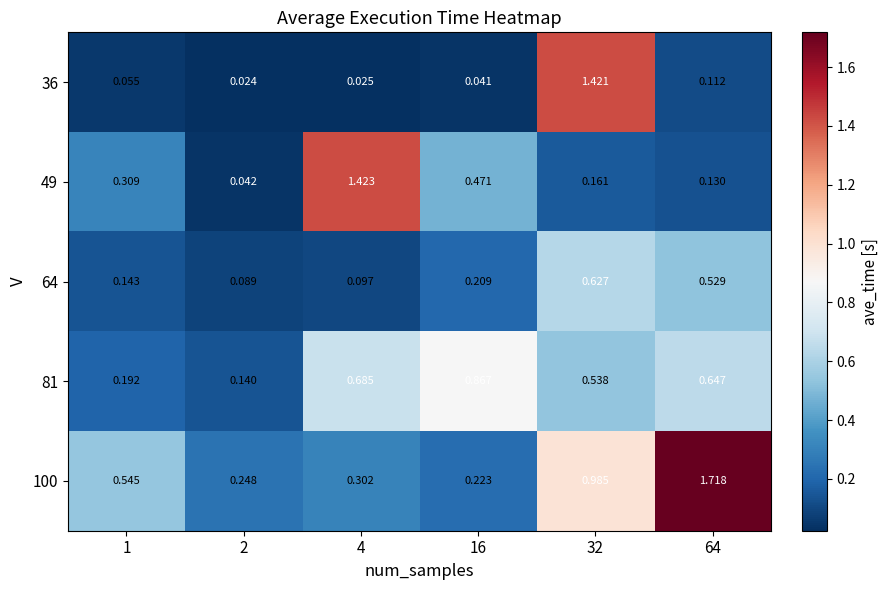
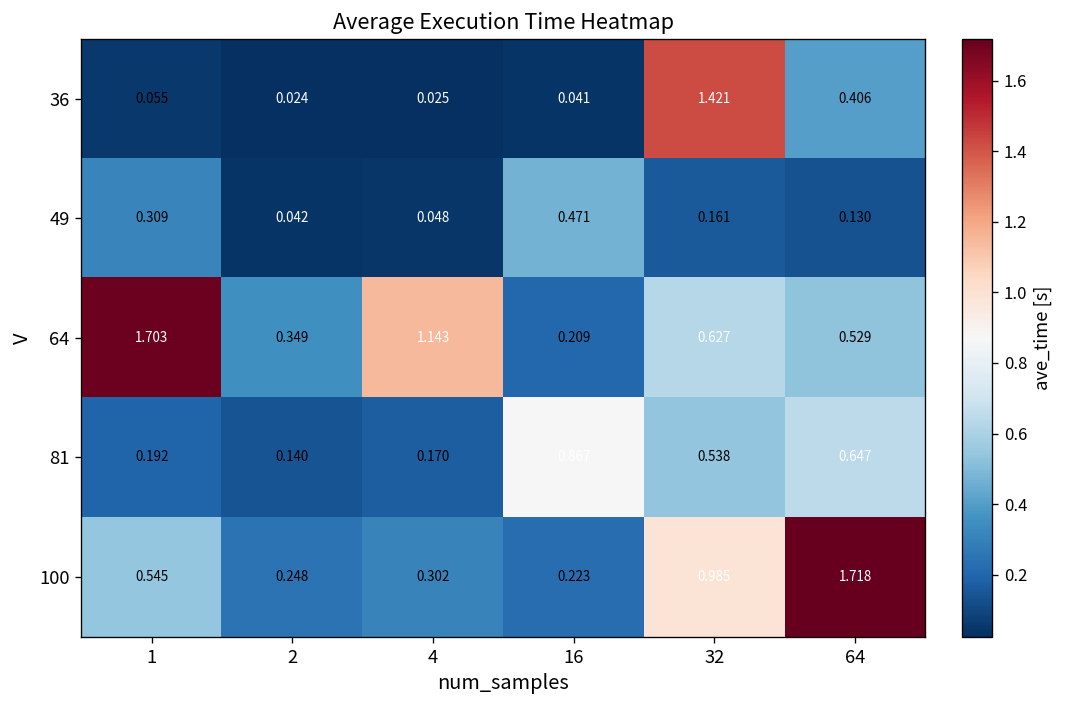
  {
    "36": {
      "1": 0.055,
      "2": 0.024,
      "4": 0.025,
      "16": 0.041,
      "32": 1.421,
-     "64": 0.112
+     "64": 0.406
    },
    "49": {
      "1": 0.309,
      "2": 0.042,
-     "4": 1.423,
+     "4": 0.048,
      "16": 0.471,
      "32": 0.161,
      "64": 0.130
    },
    "64": {
-     "1": 0.143,
-     "2": 0.089,
-     "4": 0.097,
+     "1": 1.703,
+     "2": 0.349,
+     "4": 1.143,
      "16": 0.209,
      "32": 0.627,
      "64": 0.529
    },
    "81": {
      "1": 0.192,
      "2": 0.140,
-     "4": 0.685,
+     "4": 0.170,
      "32": 0.538,
      "64": 0.647
    },
    "100": {
      "1": 0.545,
      "2": 0.248,
      "4": 0.302,
      "16": 0.223,
      "64": 1.718
    }
  }
